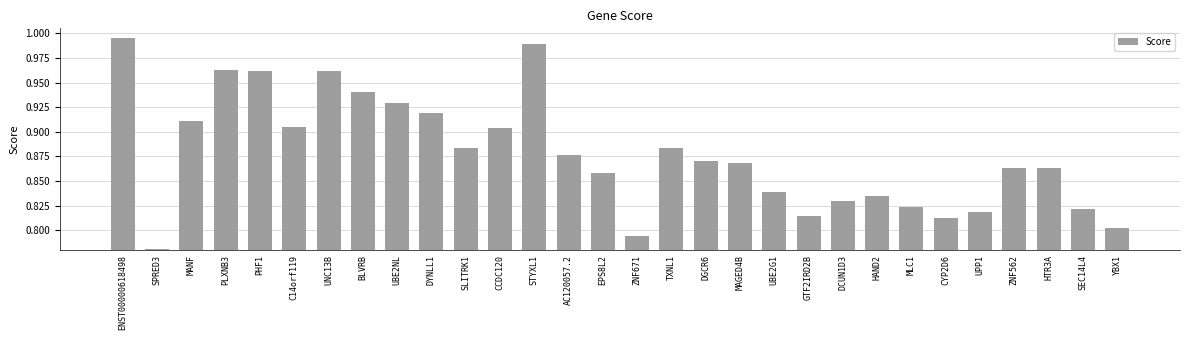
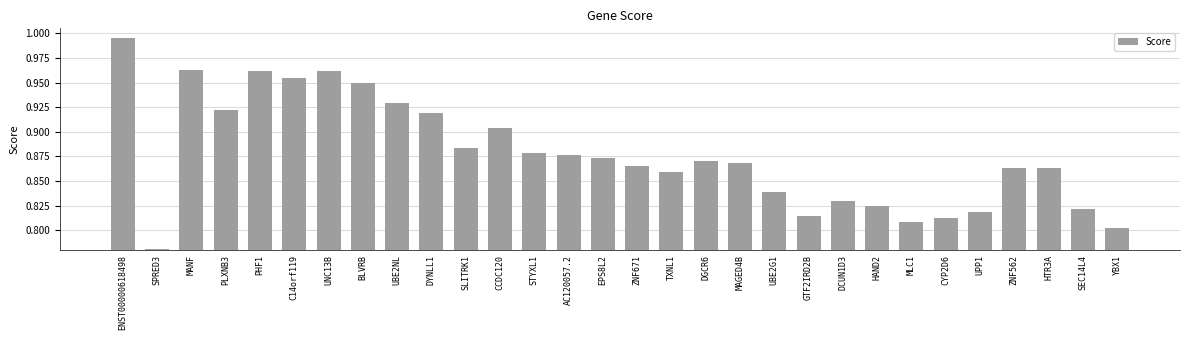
  {
    "ENST00000618498": 0.99,
    "SPRED3": 0.78,
-   "MANF": 0.91,
-   "PLXNB3": 0.96,
+   "MANF": 0.96,
+   "PLXNB3": 0.92,
    "PHF1": 0.96,
-   "C14orf119": 0.90,
+   "C14orf119": 0.95,
    "UNC13B": 0.96,
-   "BLVRB": 0.94,
+   "BLVRB": 0.95,
    "UBE2NL": 0.93,
    "DYNLL1": 0.92,
    "SLITRK1": 0.88,
    "CCDC120": 0.90,
-   "STYXL1": 0.99,
+   "STYXL1": 0.88,
    "AC120057.2": 0.88,
-   "EPS8L2": 0.86,
-   "ZNF671": 0.79,
-   "TXNL1": 0.88,
+   "EPS8L2": 0.87,
+   "ZNF671": 0.86,
+   "TXNL1": 0.86,
    "DGCR6": 0.87,
    "MAGED4B": 0.87,
    "UBE2G1": 0.84,
    "GTF2IRD2B": 0.81,
    "DCUN1D3": 0.83,
-   "HAND2": 0.835,
-   "MLC1": 0.82,
+   "HAND2": 0.825,
+   "MLC1": 0.81,
    "CYP2D6": 0.81,
    "UPP1": 0.82,
    "ZNF562": 0.86,
    "HTR3A": 0.86,
    "SEC14L4": 0.82,
    "YBX1": 0.80
  }
